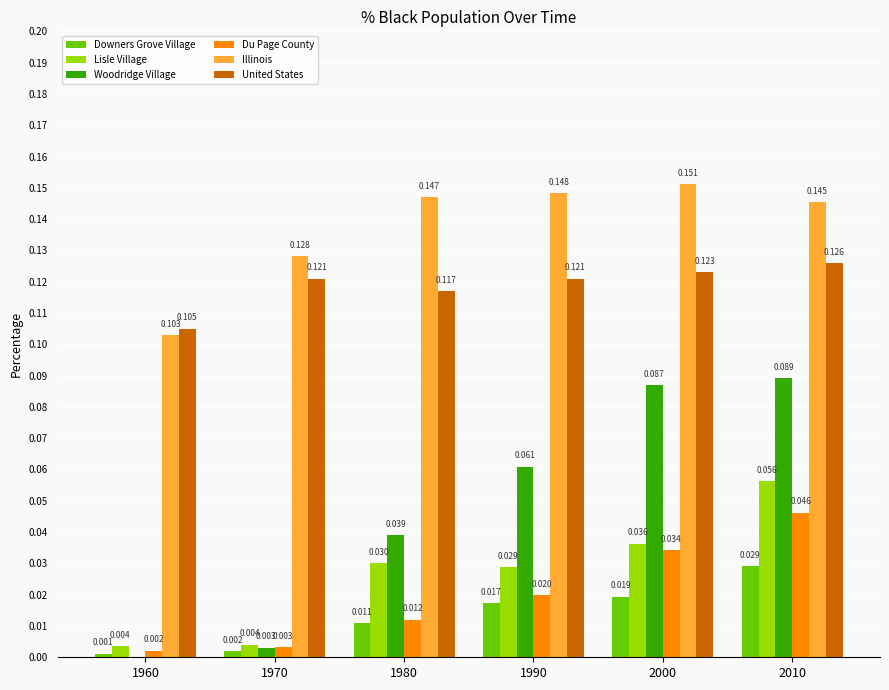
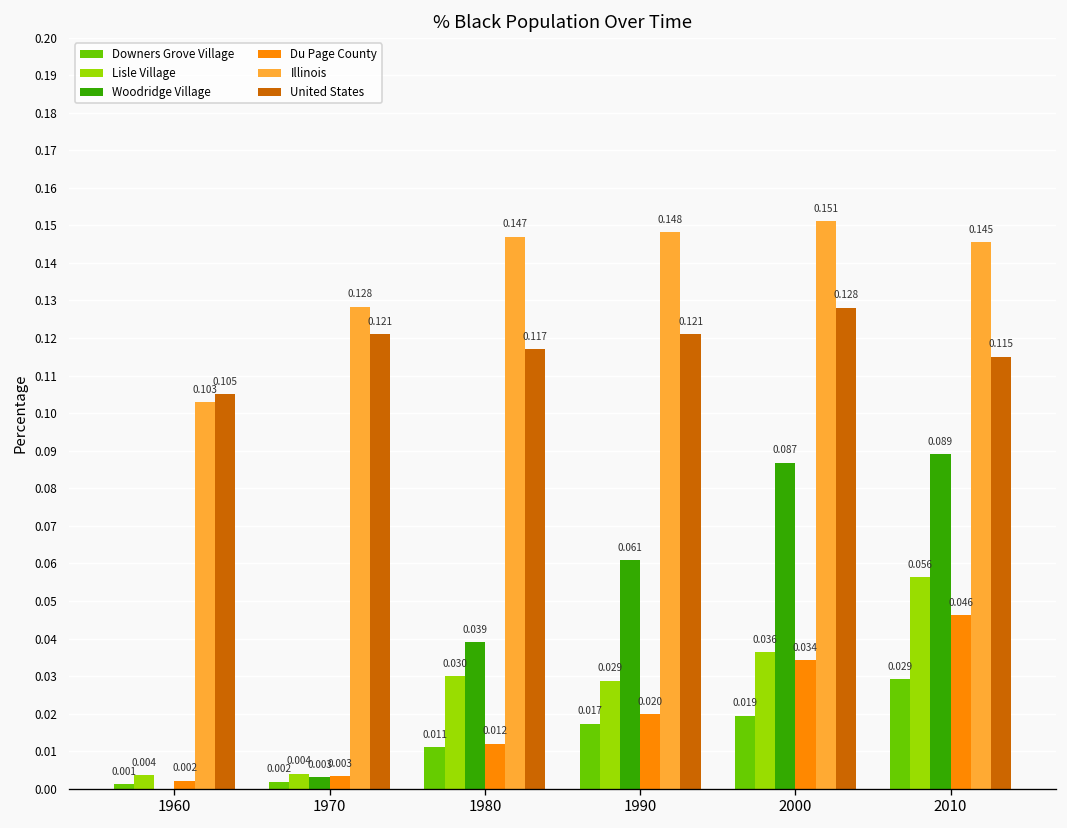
  {
    "Woodridge Village": {
      "1980": 0.039,
      "1990": 0.061,
      "2000": 0.087,
      "2010": 0.089
    },
    "Du Page County": {
      "1960": 0.002,
      "1980": 0.012,
      "1990": 0.020,
      "2000": 0.034,
      "2010": 0.046
    },
    "Illinois": {
      "1960": 0.103,
      "1970": 0.128,
      "1980": 0.147,
      "1990": 0.148,
      "2000": 0.151,
      "2010": 0.145
    },
    "United States": {
      "1960": 0.105,
      "1970": 0.121,
      "1980": 0.117,
      "1990": 0.121,
-     "2000": 0.123,
-     "2010": 0.126
+     "2000": 0.128,
+     "2010": 0.115
    }
  }
